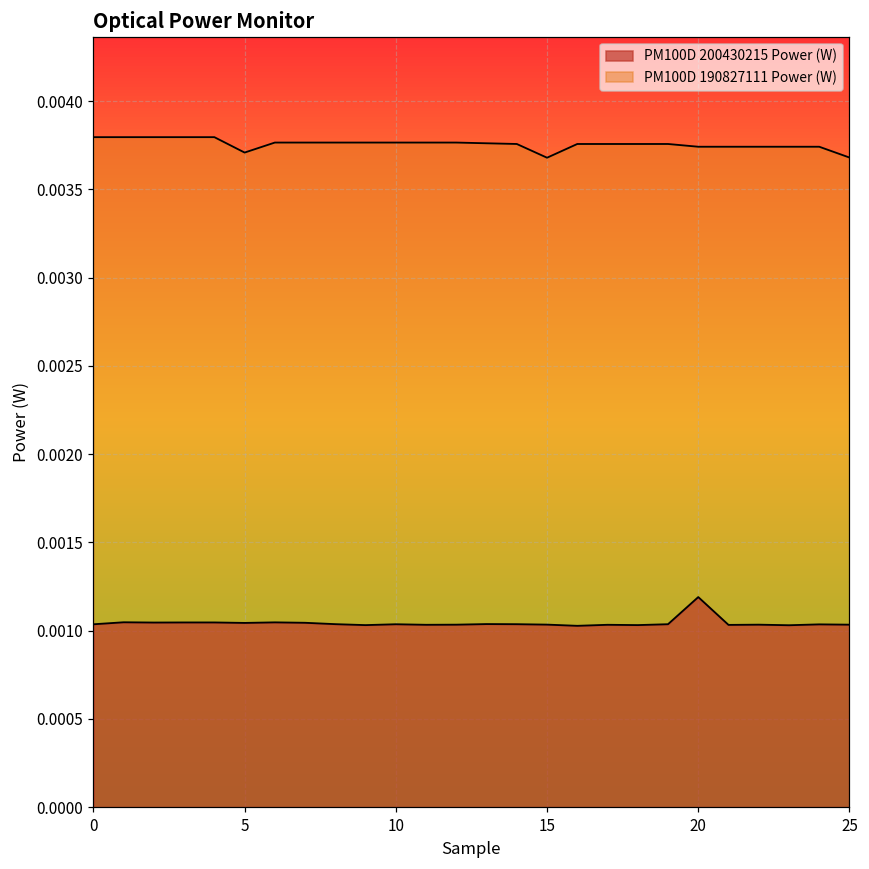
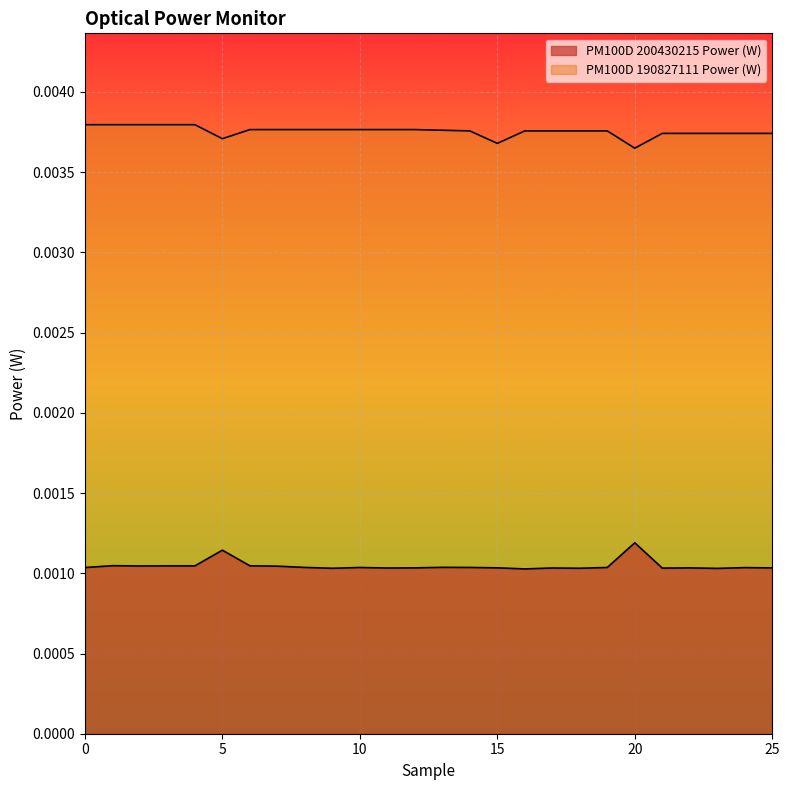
  {
    "PM100D 200430215 Power (W)": {
      "0": 0.00104,
-     "5": 0.00104,
+     "5": 0.00114,
      "10": 0.00104,
      "15": 0.00103,
      "20": 0.00119,
      "25": 0.00103
    },
    "PM100D 190827111 Power (W)": {
      "0": 0.00380,
      "5": 0.00371,
      "10": 0.00377,
      "15": 0.00368,
-     "20": 0.00374,
-     "25": 0.00368
+     "20": 0.00365,
+     "25": 0.00374
    }
  }
